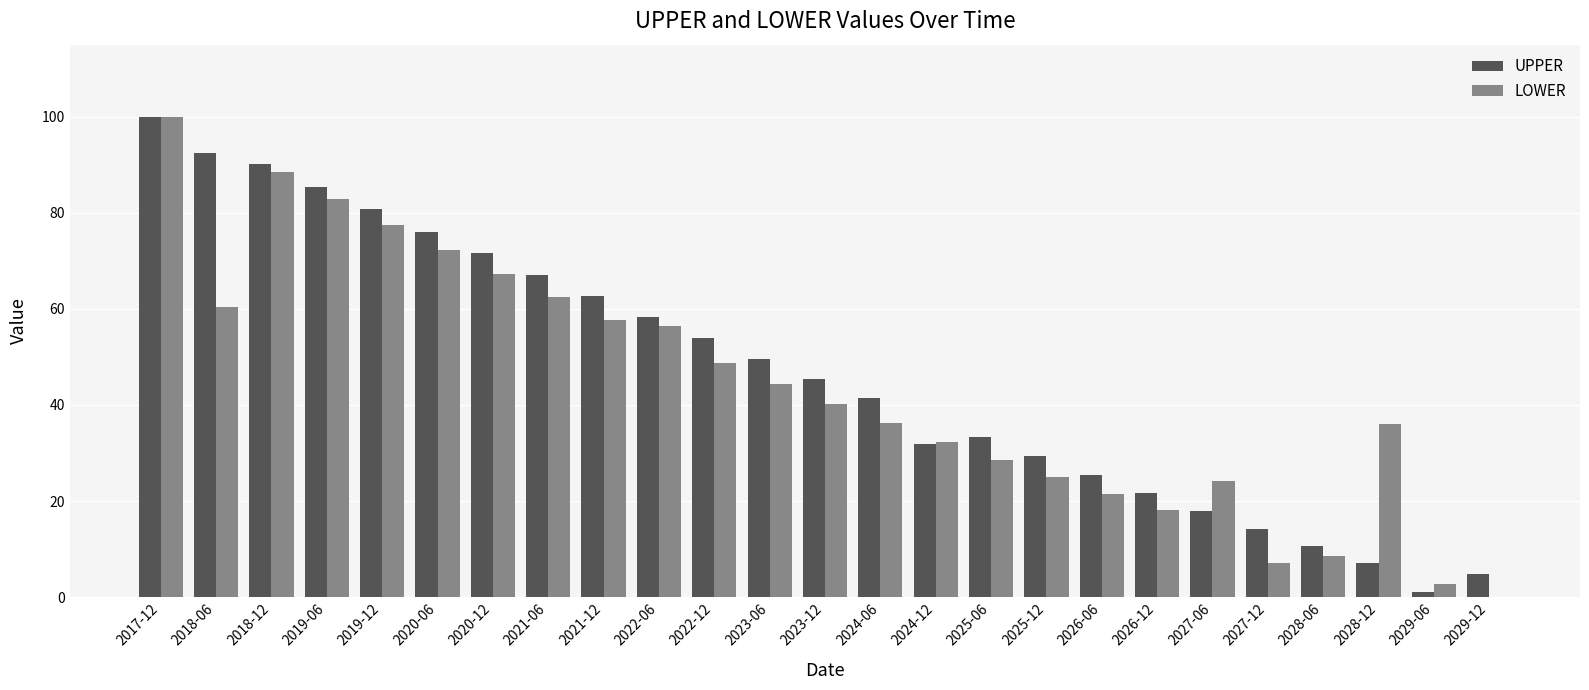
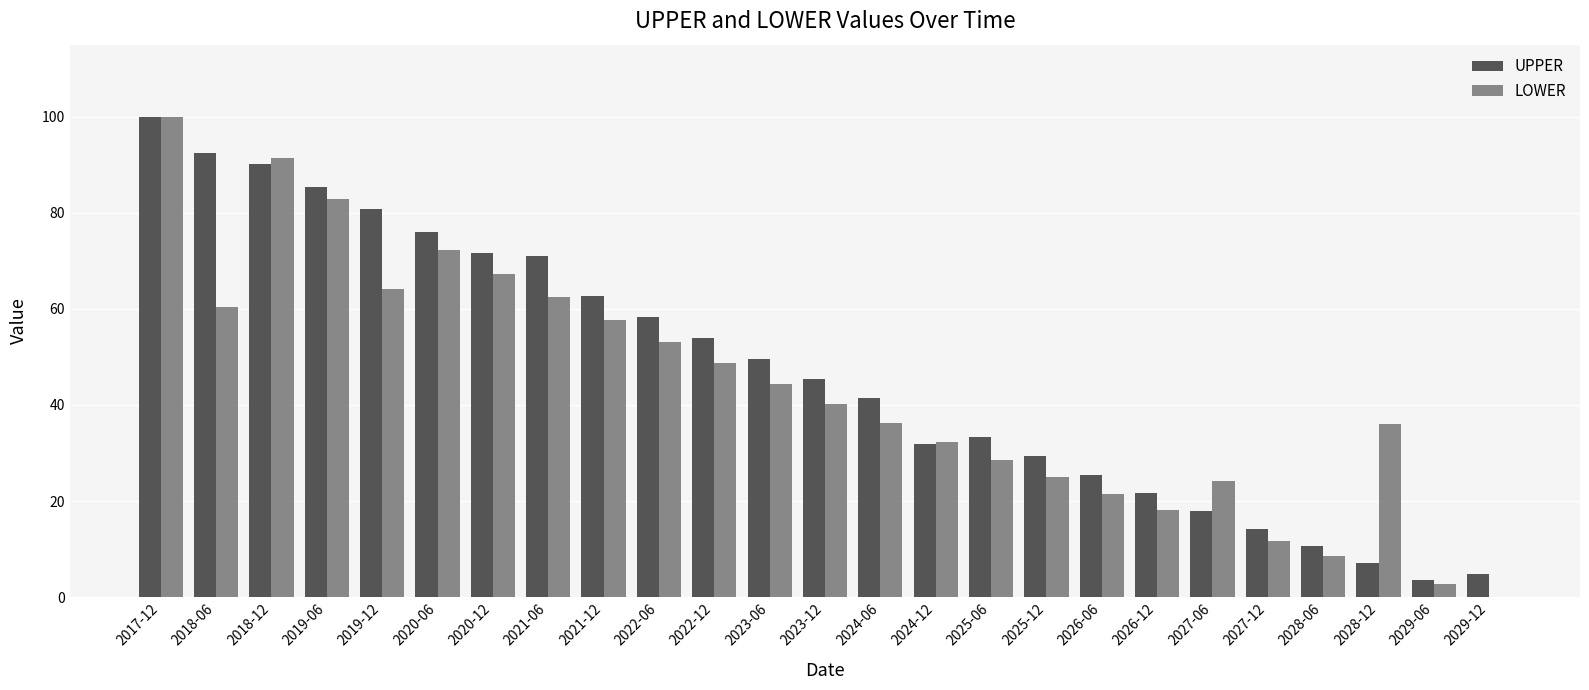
  {
    "UPPER": {
      "2017-12": 100,
      "2018-06": 92,
      "2018-12": 90,
      "2019-06": 85,
      "2019-12": 81,
      "2020-06": 76,
      "2020-12": 72,
-     "2021-06": 67,
+     "2021-06": 71,
      "2021-12": 63,
      "2022-06": 58,
      "2022-12": 54,
      "2023-06": 50,
      "2023-12": 45,
      "2024-06": 41,
      "2024-12": 32,
      "2025-06": 33,
      "2025-12": 29,
      "2026-06": 26,
      "2026-12": 22,
      "2027-06": 18,
      "2027-12": 14,
      "2028-06": 11,
      "2028-12": 7,
-     "2029-06": 1,
+     "2029-06": 3,
      "2029-12": 5
    },
    "LOWER": {
      "2017-12": 100,
      "2018-06": 60,
-     "2018-12": 88,
+     "2018-12": 91,
      "2019-06": 83,
-     "2019-12": 78,
+     "2019-12": 64,
      "2020-06": 72,
      "2020-12": 67,
      "2021-06": 62,
      "2021-12": 58,
-     "2022-06": 56,
+     "2022-06": 53,
      "2022-12": 49,
      "2023-06": 44,
      "2023-12": 40,
      "2024-06": 36,
      "2024-12": 32,
      "2025-06": 29,
      "2025-12": 25,
      "2026-06": 21,
      "2026-12": 18,
      "2027-06": 24,
-     "2027-12": 7,
+     "2027-12": 12,
      "2028-06": 9,
      "2028-12": 36,
      "2029-06": 3,
      "2029-12": 0
    }
  }
